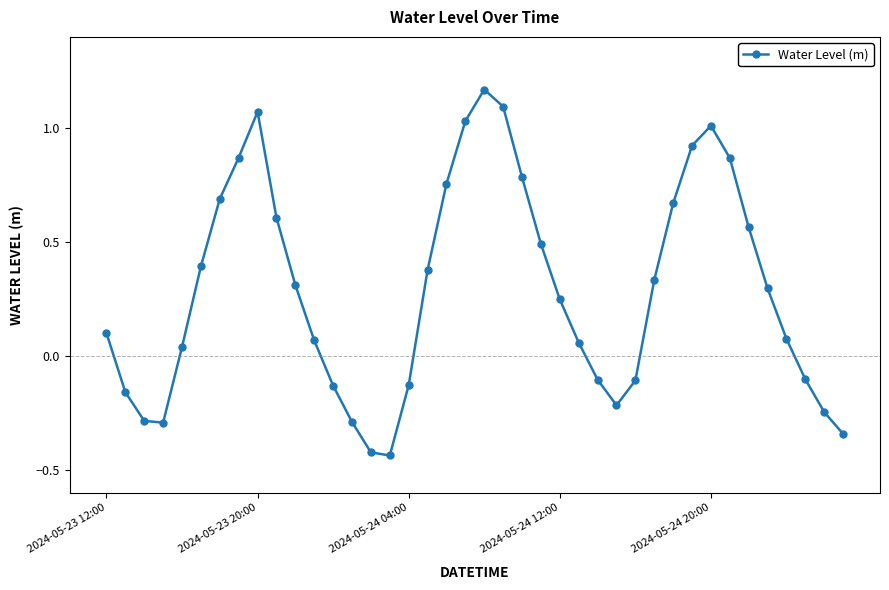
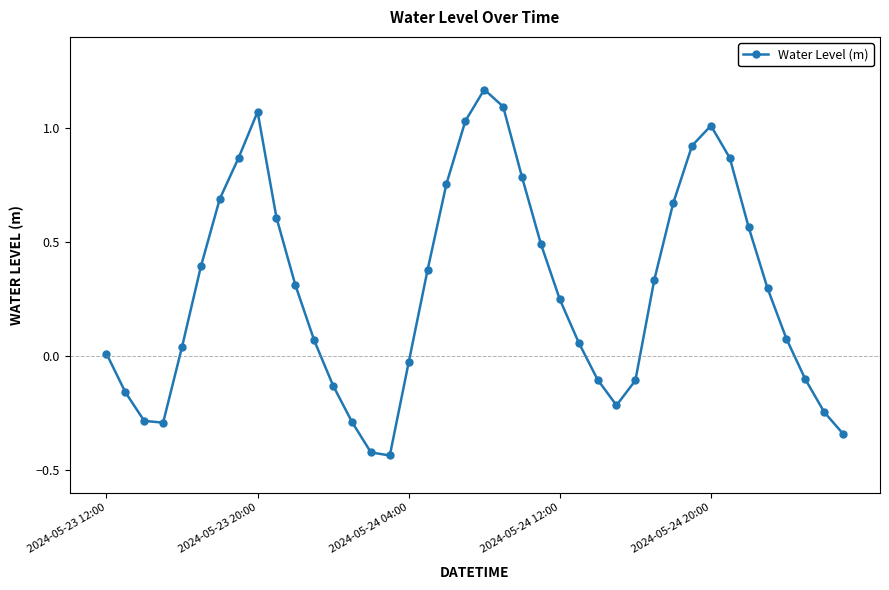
  {
-   "2024-05-23 12:00": 0.10,
+   "2024-05-23 12:00": 0.01,
    "2024-05-23 20:00": 1.07,
-   "2024-05-24 04:00": -0.13,
+   "2024-05-24 04:00": -0.03,
    "2024-05-24 12:00": 0.25,
    "2024-05-24 20:00": 1.01
  }
